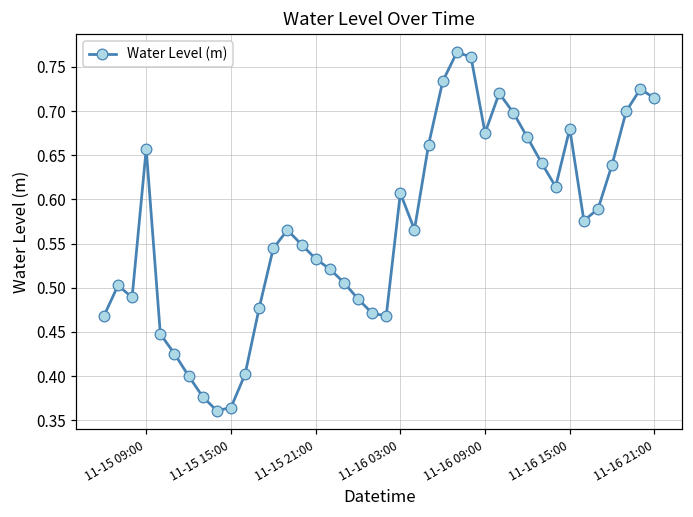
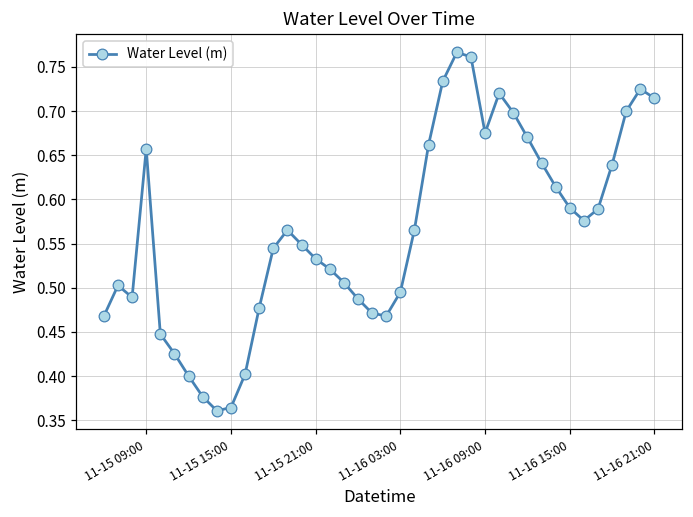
  {
    "11-15 09:00": 0.66,
    "11-15 15:00": 0.36,
    "11-15 21:00": 0.53,
-   "11-16 03:00": 0.61,
+   "11-16 03:00": 0.50,
    "11-16 09:00": 0.68,
-   "11-16 15:00": 0.68,
+   "11-16 15:00": 0.59,
    "11-16 21:00": 0.71
  }
